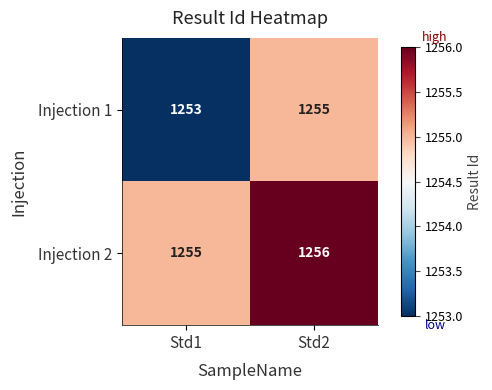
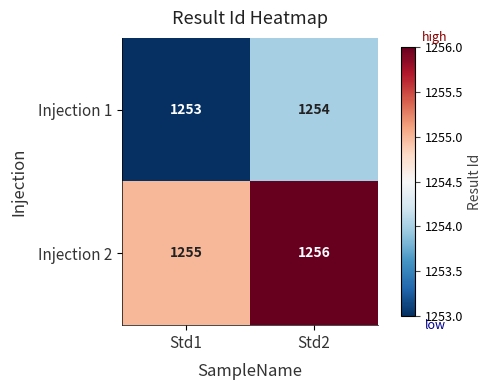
  {
    "Injection 1": {
      "Std1": 1253,
-     "Std2": 1255
+     "Std2": 1254
    },
    "Injection 2": {
      "Std1": 1255,
      "Std2": 1256
    }
  }
